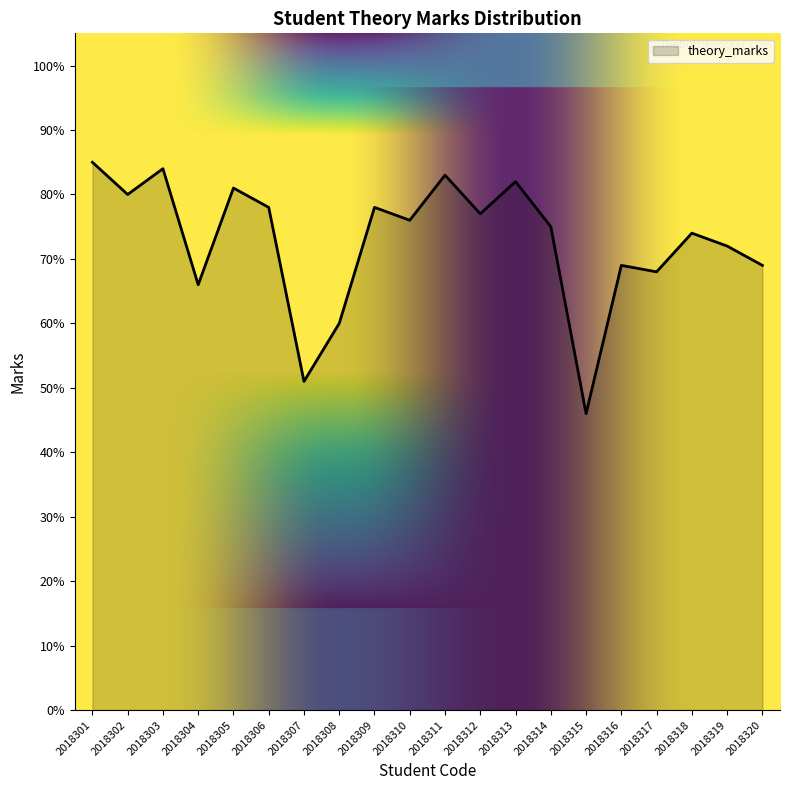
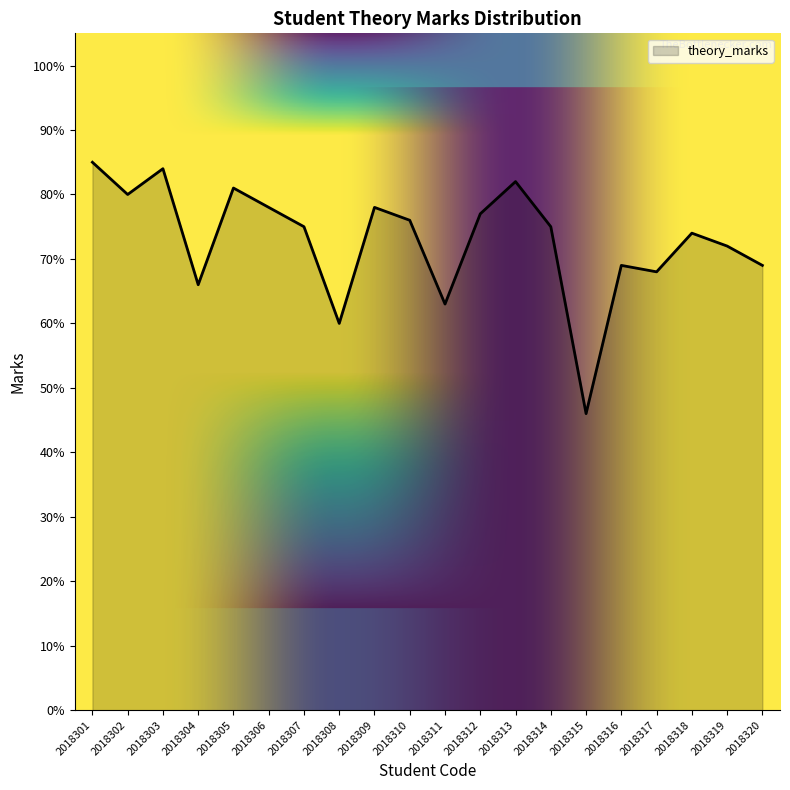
  {
    "2018301": "85%",
    "2018302": "80%",
    "2018303": "84%",
    "2018304": "66%",
    "2018305": "81%",
    "2018306": "78%",
-   "2018307": "51%",
+   "2018307": "75%",
    "2018308": "60%",
    "2018309": "78%",
    "2018310": "76%",
-   "2018311": "83%",
+   "2018311": "63%",
    "2018312": "77%",
    "2018313": "82%",
    "2018314": "75%",
    "2018315": "46%",
    "2018316": "69%",
    "2018317": "68%",
    "2018318": "74%",
    "2018319": "72%",
    "2018320": "69%"
  }
